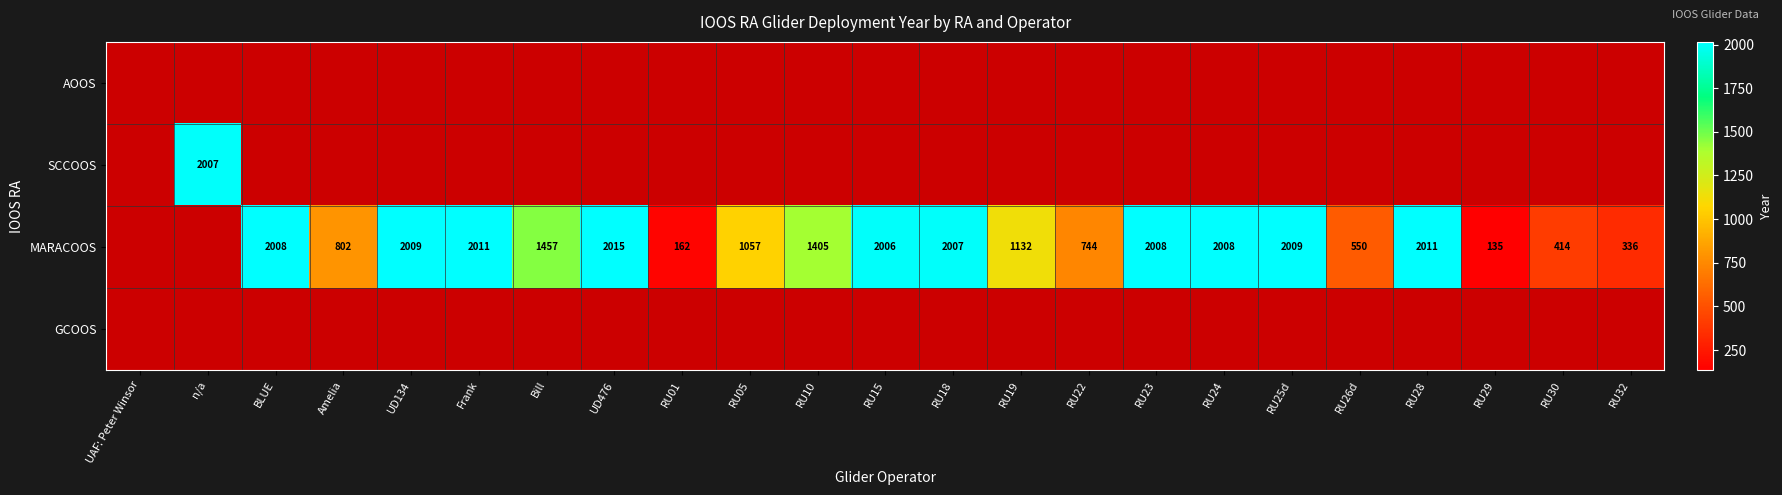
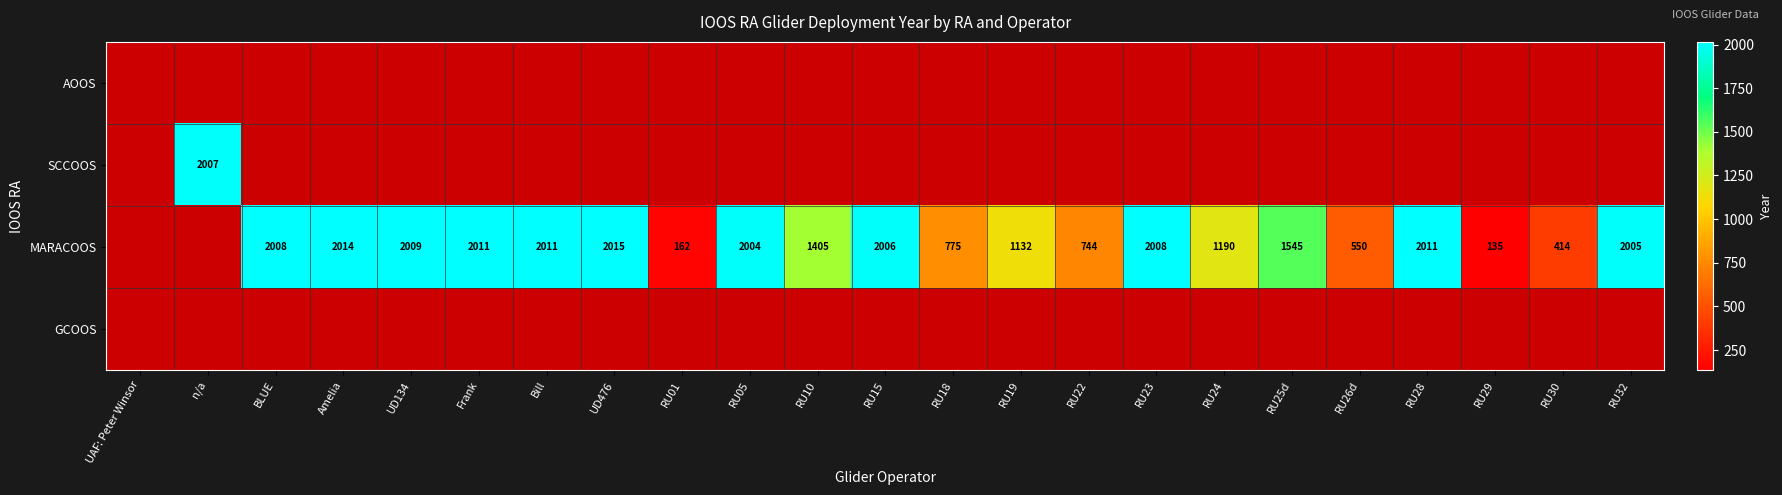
  {
    "SCCOOS": {
      "n/a": 2007
    },
    "MARACOOS": {
      "BLUE": 2008,
-     "Amelia": 802,
+     "Amelia": 2014,
      "UD134": 2009,
      "Frank": 2011,
-     "Bill": 1457,
+     "Bill": 2011,
      "UD476": 2015,
      "RU01": 162,
-     "RU05": 1057,
+     "RU05": 2004,
      "RU10": 1405,
      "RU15": 2006,
-     "RU18": 2007,
+     "RU18": 775,
      "RU19": 1132,
      "RU22": 744,
      "RU23": 2008,
-     "RU24": 2008,
-     "RU25d": 2009,
+     "RU24": 1190,
+     "RU25d": 1545,
      "RU26d": 550,
      "RU28": 2011,
      "RU29": 135,
      "RU30": 414,
-     "RU32": 336
+     "RU32": 2005
    }
  }
